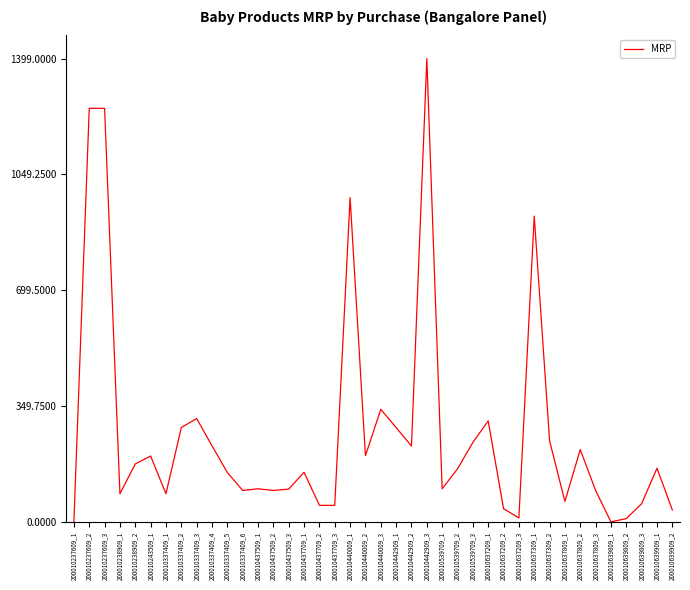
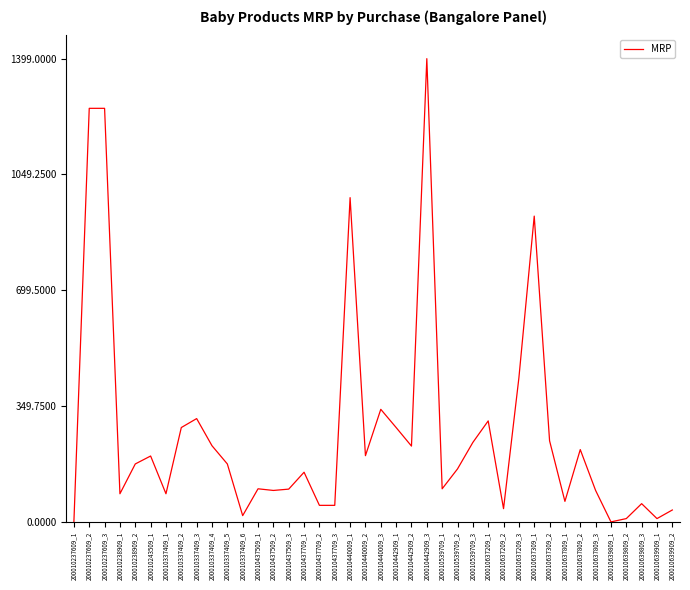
  {
    "200010237609_1": 0,
    "200010237609_2": 1250,
    "200010237609_3": 1250,
    "200010238909_1": 90,
    "200010238909_2": 180,
    "200010243509_1": 200,
    "200010337409_1": 90,
    "200010337409_2": 290,
    "200010337409_3": 310,
    "200010337409_4": 230,
-   "200010337409_5": 150,
-   "200010337409_6": 100,
+   "200010337409_5": 180,
+   "200010337409_6": 20,
    "200010437509_1": 100,
    "200010437509_2": 100,
    "200010437509_3": 100,
    "200010437709_1": 150,
    "200010437709_2": 50,
    "200010437709_3": 50,
    "200010440009_1": 980,
    "200010440009_2": 200,
    "200010440009_3": 340,
    "200010442909_1": 290,
    "200010442909_2": 230,
    "200010442909_3": 1400,
    "200010539709_1": 100,
    "200010539709_2": 160,
    "200010539709_3": 240,
    "200010637209_1": 310,
    "200010637209_2": 40,
-   "200010637209_3": 10,
+   "200010637209_3": 430,
    "200010637309_1": 920,
    "200010637309_2": 250,
    "200010637809_1": 60,
    "200010637809_2": 220,
    "200010637809_3": 100,
    "200010639809_1": 0,
    "200010639809_2": 10,
    "200010639809_3": 60,
-   "200010639909_1": 160,
+   "200010639909_1": 10,
    "200010639909_2": 40
  }
